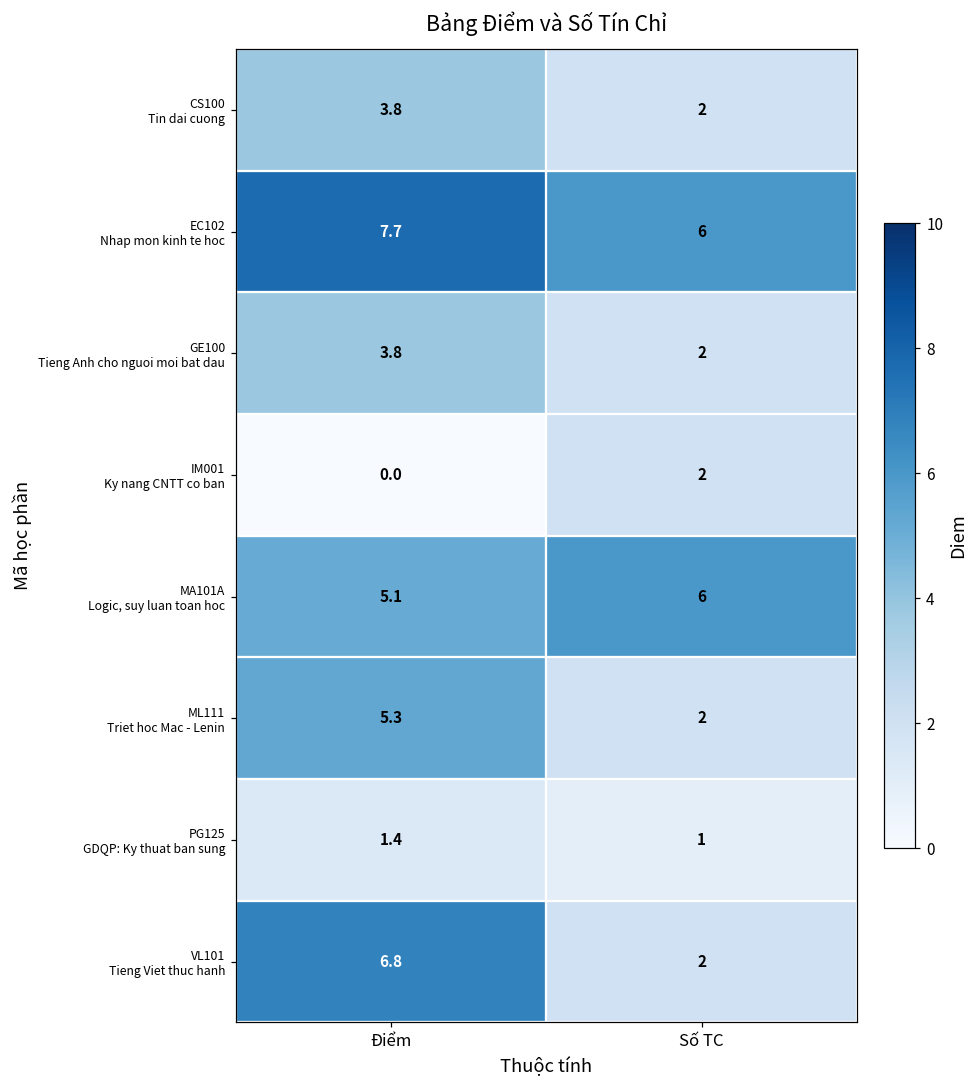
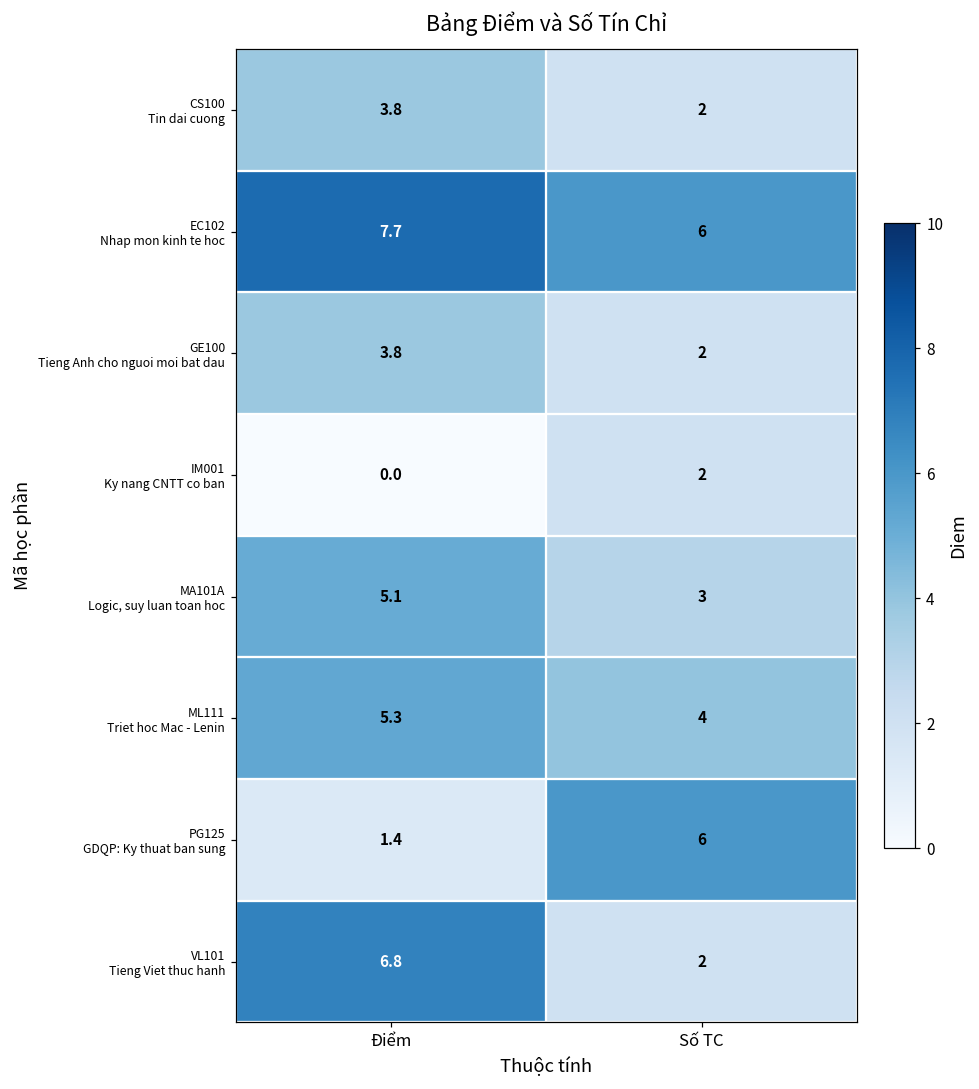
  {
    "CS100 Tin dai cuong": {
      "Điểm": 3.8,
      "Số TC": 2
    },
    "EC102 Nhap mon kinh te hoc": {
      "Điểm": 7.7,
      "Số TC": 6
    },
    "GE100 Tieng Anh cho nguoi moi bat dau": {
      "Điểm": 3.8,
      "Số TC": 2
    },
    "IM001 Ky nang CNTT co ban": {
      "Điểm": 0.0,
      "Số TC": 2
    },
    "MA101A Logic, suy luan toan hoc": {
      "Điểm": 5.1,
-     "Số TC": 6
+     "Số TC": 3
    },
    "ML111 Triet hoc Mac - Lenin": {
      "Điểm": 5.3,
-     "Số TC": 2
+     "Số TC": 4
    },
    "PG125 GDQP: Ky thuat ban sung": {
      "Điểm": 1.4,
-     "Số TC": 1
+     "Số TC": 6
    },
    "VL101 Tieng Viet thuc hanh": {
      "Điểm": 6.8,
      "Số TC": 2
    }
  }
